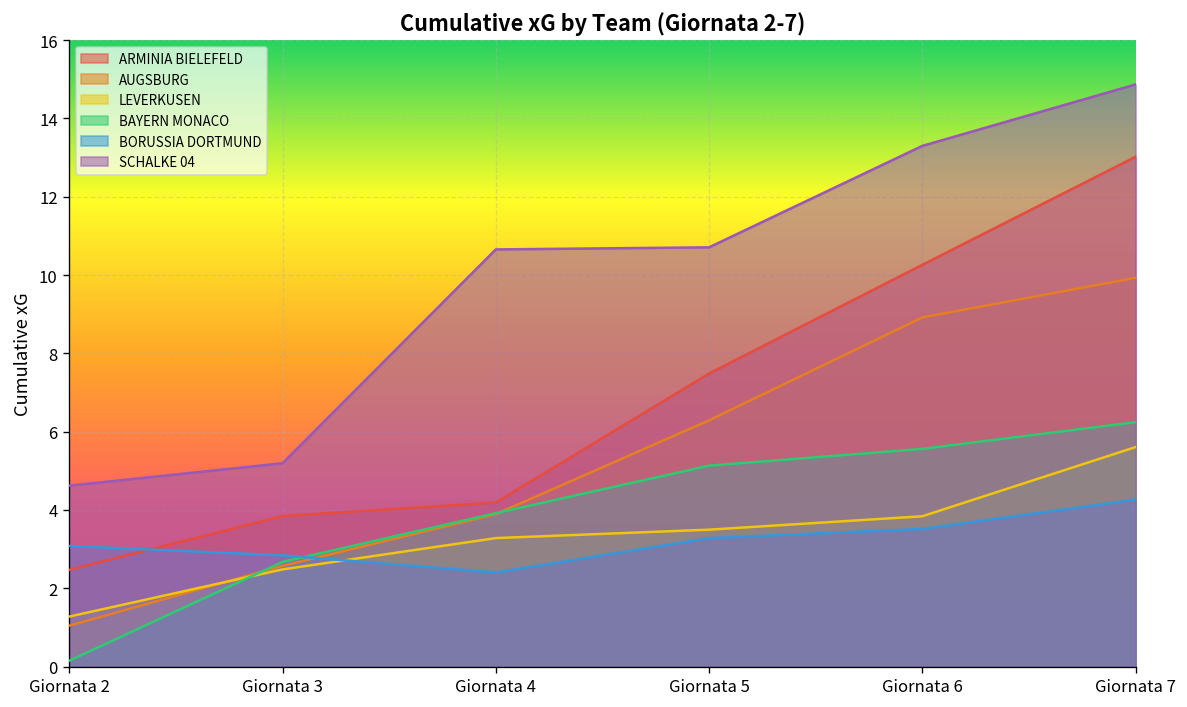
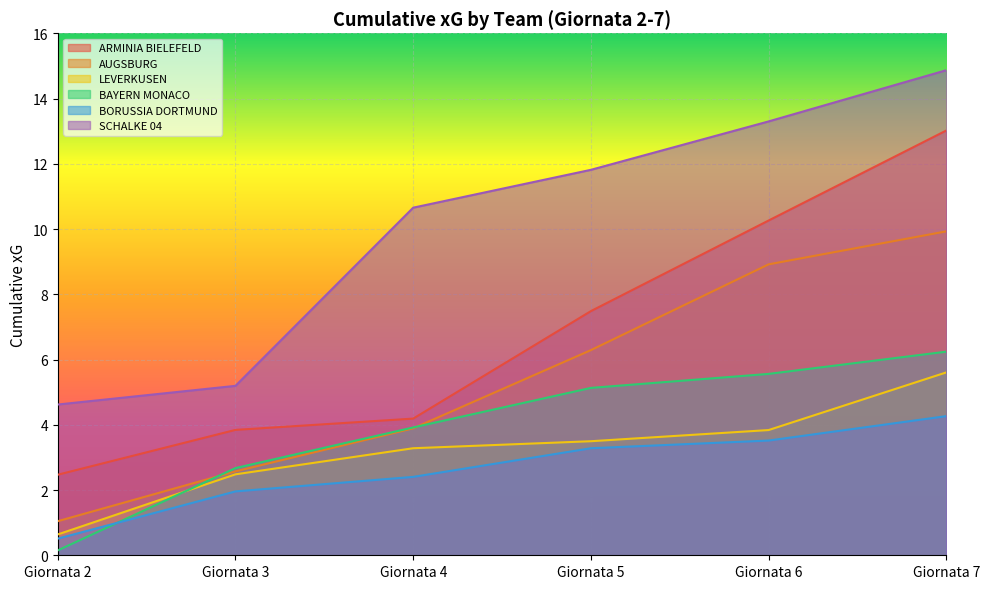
  {
    "LEVERKUSEN": {
-     "Giornata 2": 1.3,
+     "Giornata 2": 0.6,
      "Giornata 3": 2.5,
      "Giornata 4": 3.3,
      "Giornata 5": 3.5,
      "Giornata 6": 3.8,
      "Giornata 7": 5.6
    },
    "BAYERN MONACO": {
      "Giornata 2": 0.1,
      "Giornata 3": 2.7,
      "Giornata 5": 5.1,
      "Giornata 6": 5.6,
      "Giornata 7": 6.2
    },
    "BORUSSIA DORTMUND": {
-     "Giornata 2": 3.1,
-     "Giornata 3": 2.8,
+     "Giornata 2": 0.5,
+     "Giornata 3": 2.0,
      "Giornata 4": 2.4,
      "Giornata 5": 3.3,
      "Giornata 6": 3.5,
      "Giornata 7": 4.3
    },
    "SCHALKE 04": {
      "Giornata 2": 4.6,
      "Giornata 3": 5.2,
      "Giornata 4": 10.7,
-     "Giornata 5": 10.7,
+     "Giornata 5": 11.8,
      "Giornata 6": 13.3,
      "Giornata 7": 14.9
    }
  }
